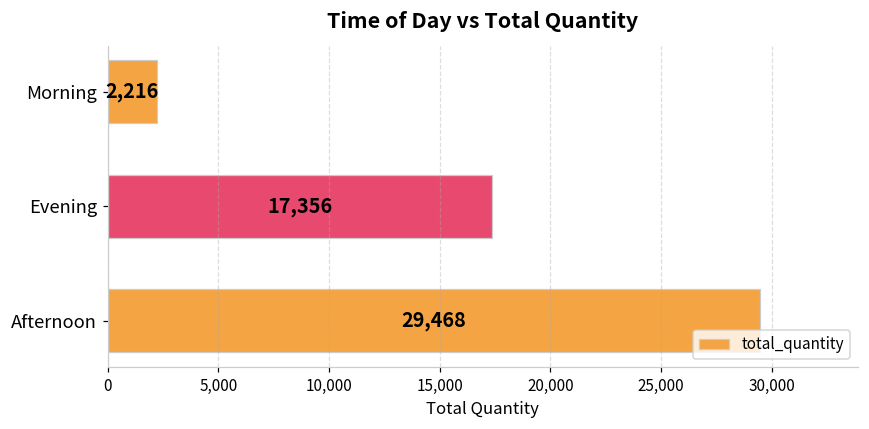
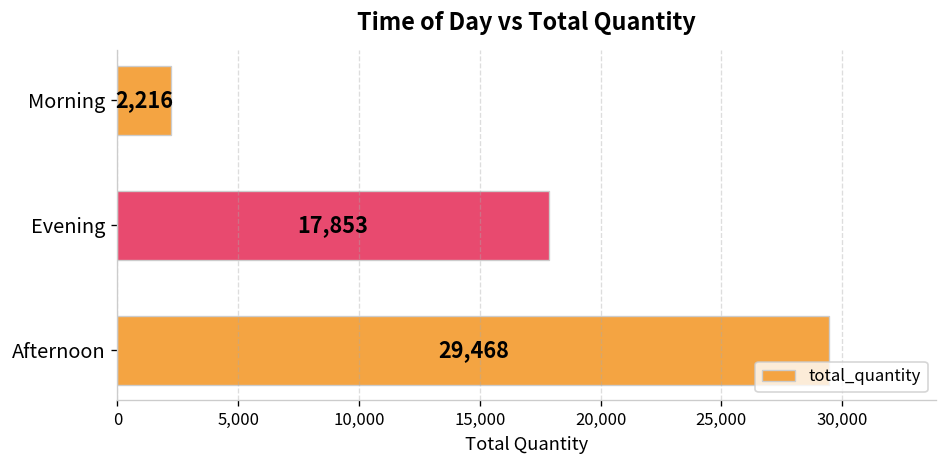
  {
    "Morning": "2,216",
-   "Evening": "17,356",
+   "Evening": "17,853",
    "Afternoon": "29,468"
  }
